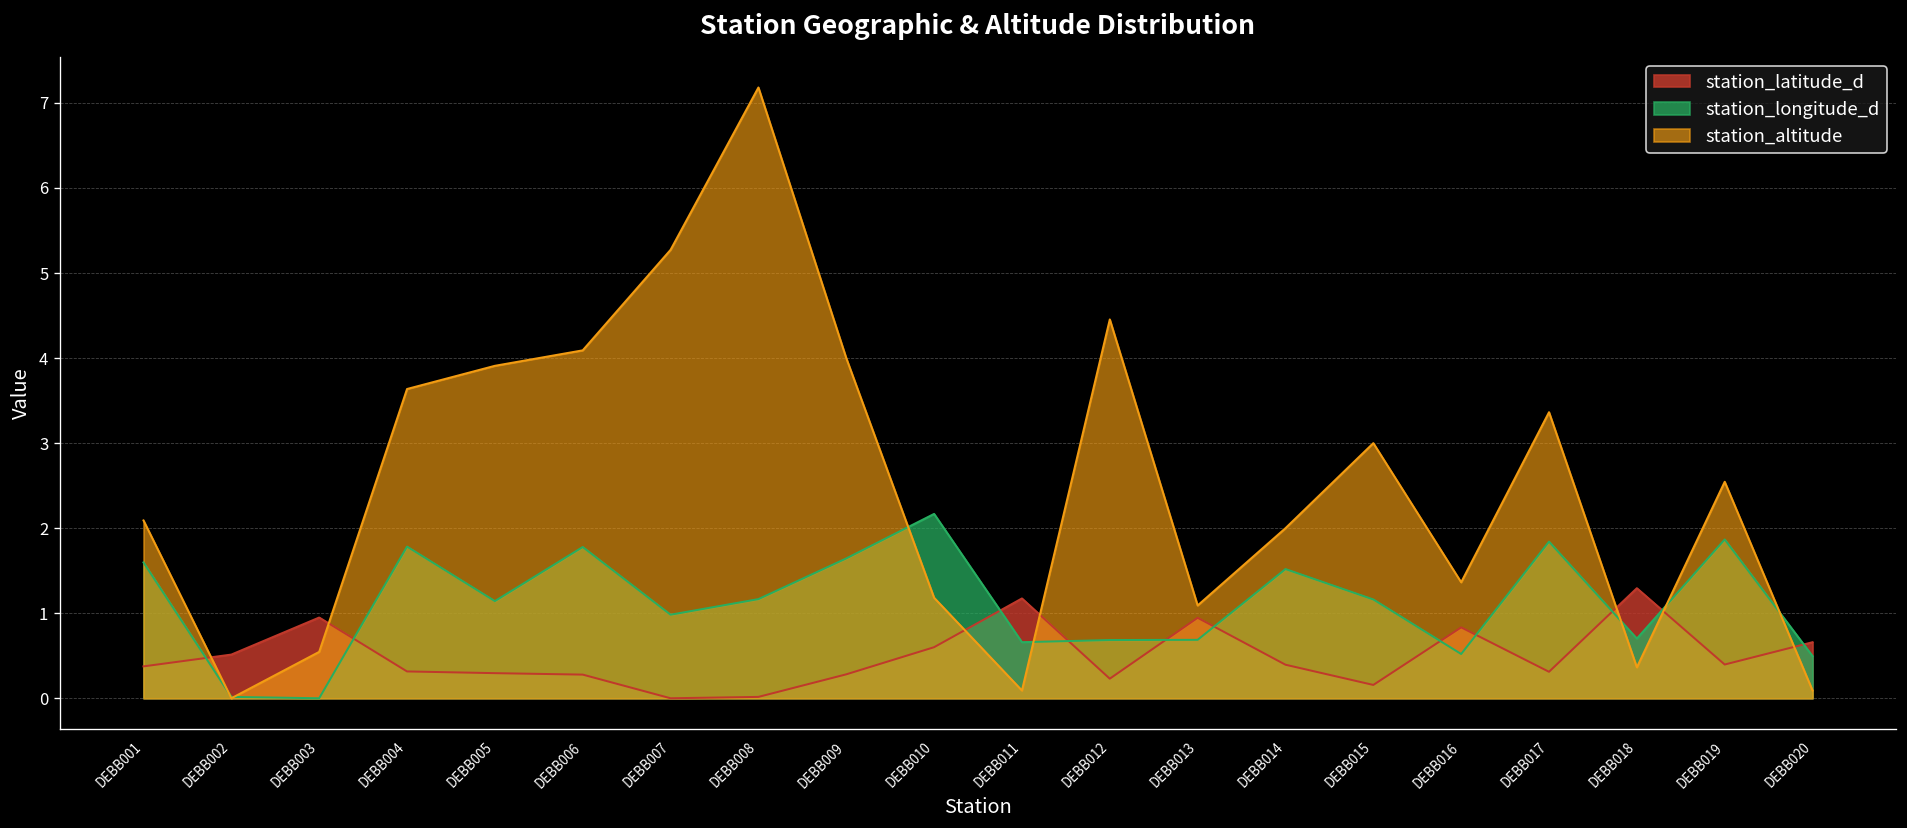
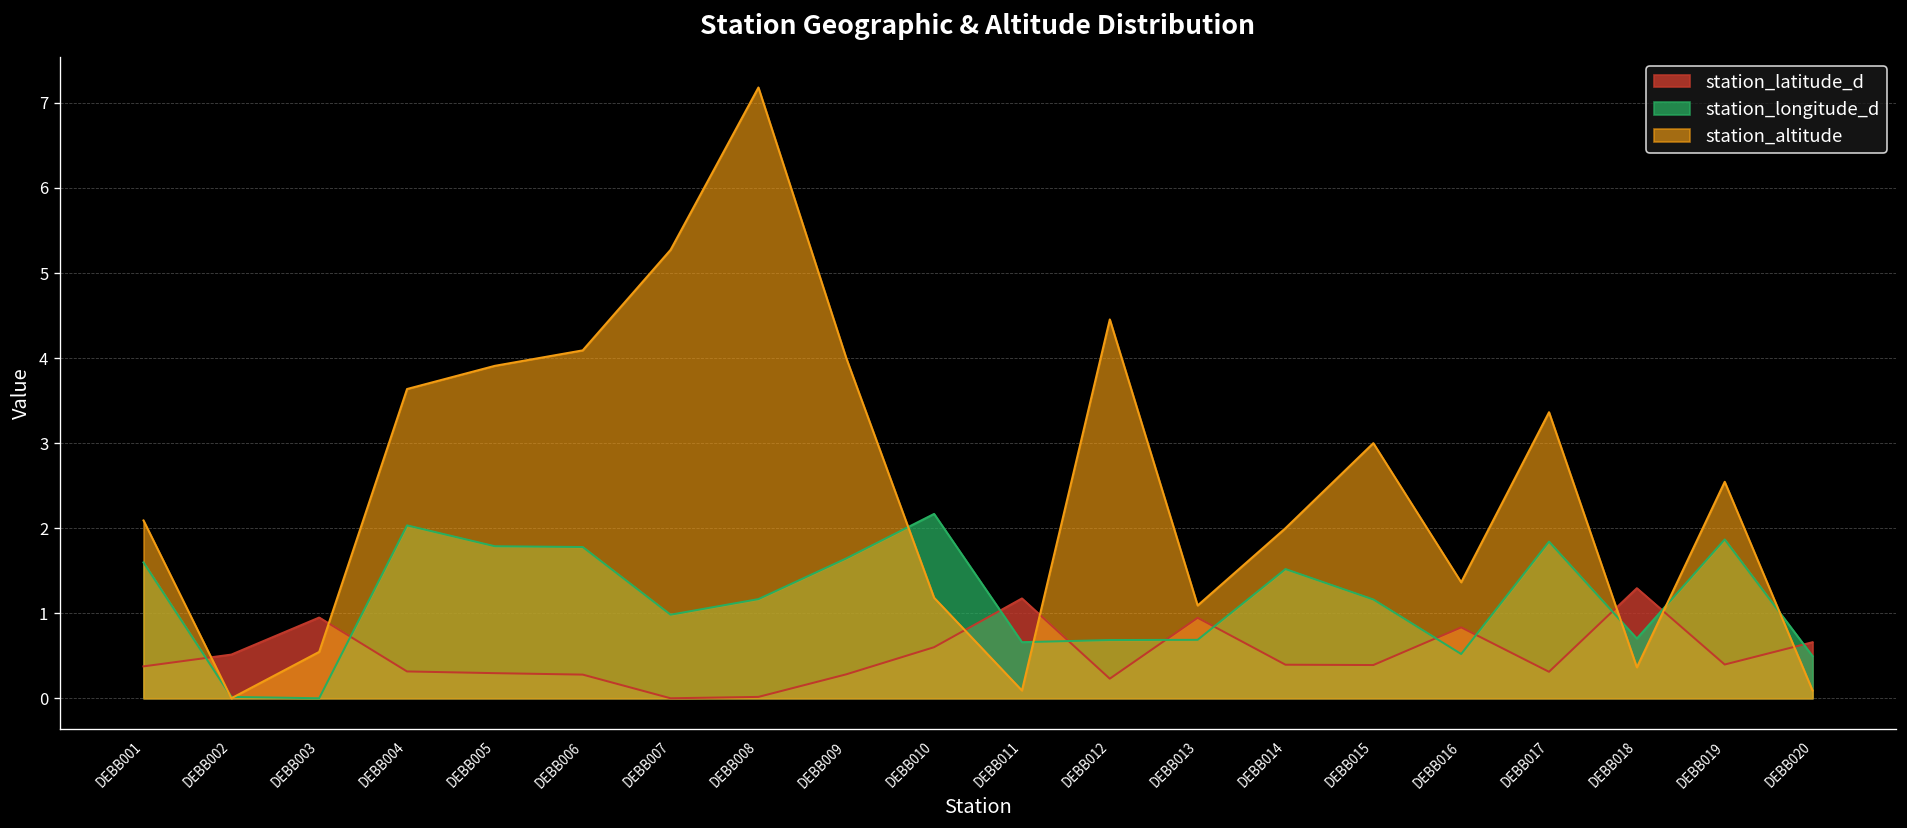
  {
    "station_latitude_d": {
      "DEBB001": 0.4,
      "DEBB002": 0.5,
      "DEBB003": 0.9,
      "DEBB004": 0.3,
      "DEBB005": 0.3,
      "DEBB006": 0.3,
      "DEBB007": 0.0,
      "DEBB008": 0.0,
      "DEBB009": 0.3,
      "DEBB010": 0.6,
      "DEBB011": 1.2,
      "DEBB012": 0.2,
      "DEBB013": 0.9,
      "DEBB014": 0.4,
-     "DEBB015": 0.2,
+     "DEBB015": 0.4,
      "DEBB016": 0.8,
      "DEBB017": 0.3,
      "DEBB018": 1.3,
      "DEBB019": 0.4,
      "DEBB020": 0.7
    },
    "station_longitude_d": {
      "DEBB001": 1.6,
      "DEBB003": 0.0,
-     "DEBB004": 1.8,
-     "DEBB005": 1.1,
+     "DEBB004": 2.0,
+     "DEBB005": 1.8,
      "DEBB006": 1.8,
      "DEBB007": 1.0,
      "DEBB008": 1.2,
      "DEBB009": 1.6,
      "DEBB010": 2.2,
      "DEBB011": 0.7,
      "DEBB012": 0.7,
      "DEBB013": 0.7,
      "DEBB014": 1.5,
      "DEBB015": 1.2,
      "DEBB016": 0.5,
      "DEBB017": 1.8,
      "DEBB018": 0.7,
      "DEBB019": 1.9,
      "DEBB020": 0.5
    },
    "station_altitude": {
      "DEBB001": 2.1,
      "DEBB003": 0.5,
      "DEBB004": 3.6,
      "DEBB005": 3.9,
      "DEBB006": 4.1,
      "DEBB007": 5.3,
      "DEBB008": 7.2,
      "DEBB009": 4.0,
      "DEBB010": 1.2,
      "DEBB011": 0.1,
      "DEBB012": 4.5,
      "DEBB013": 1.1,
      "DEBB014": 2.0,
      "DEBB015": 3.0,
      "DEBB016": 1.4,
      "DEBB017": 3.4,
      "DEBB018": 0.4,
      "DEBB019": 2.5,
      "DEBB020": 0.1
    }
  }
